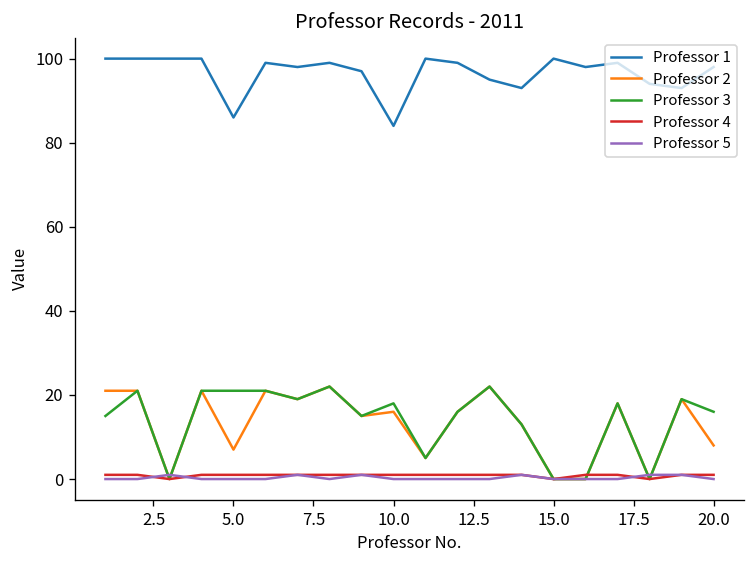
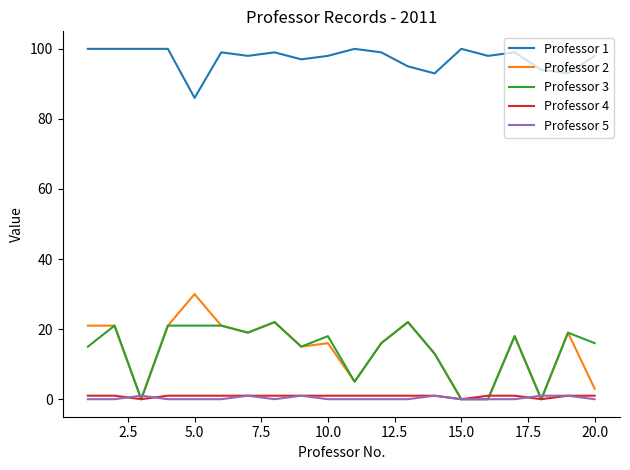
  {
    "Professor 1": {
      "5.0": 86,
-     "10.0": 84,
+     "10.0": 98,
      "15.0": 100
    },
    "Professor 2": {
-     "5.0": 7,
+     "5.0": 30,
      "10.0": 16,
-     "20.0": 8
+     "20.0": 3
    },
    "Professor 3": {
      "5.0": 21,
      "10.0": 18,
      "20.0": 16
    },
    "Professor 4": {
      "5.0": 1,
      "10.0": 1,
      "20.0": 1
    },
    "Professor 5": {
      "5.0": 0,
      "10.0": 0,
      "20.0": 0
    }
  }
